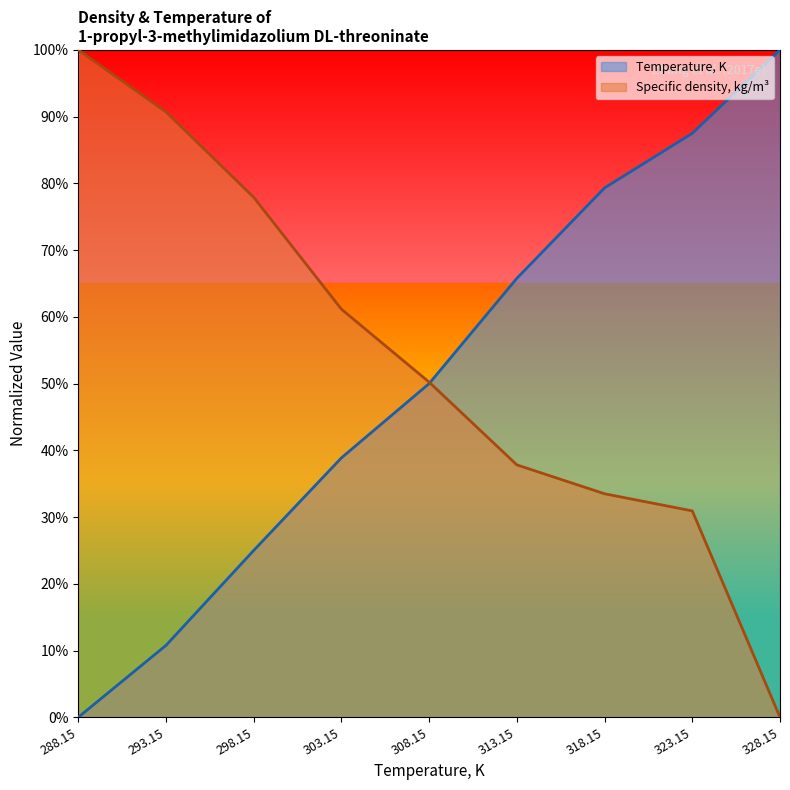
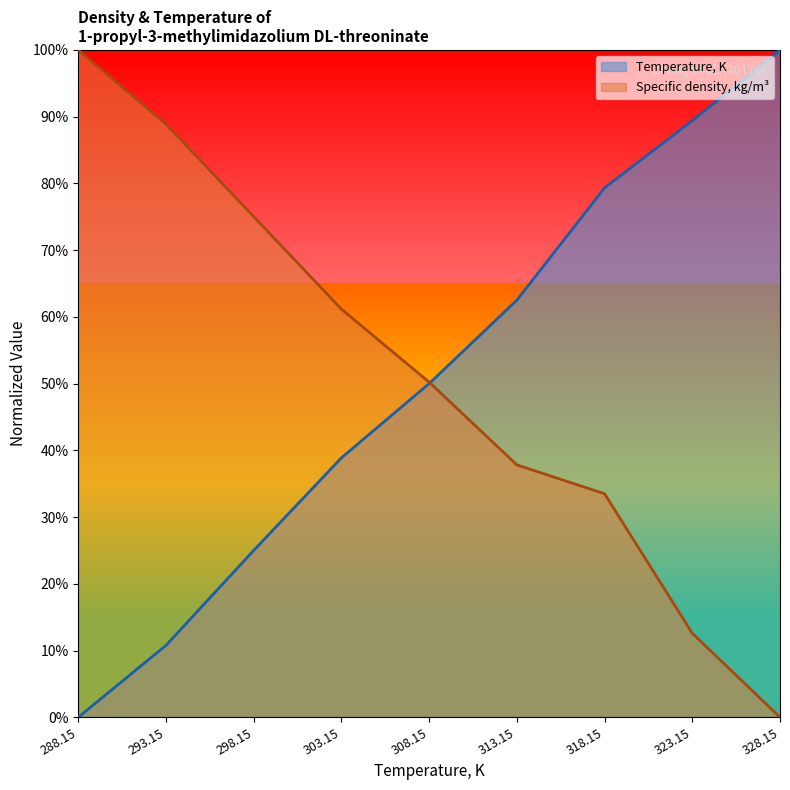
  {
    "Temperature, K": {
      "288.15": "0%",
      "293.15": "11%",
      "298.15": "25%",
      "303.15": "39%",
-     "313.15": "66%",
+     "313.15": "63%",
      "318.15": "79%",
-     "323.15": "88%"
+     "323.15": "89%"
    },
    "Specific density, kg/m³": {
      "288.15": "100%",
-     "293.15": "91%",
-     "298.15": "78%",
+     "293.15": "89%",
+     "298.15": "75%",
      "303.15": "61%",
      "313.15": "38%",
      "318.15": "33%",
-     "323.15": "31%",
+     "323.15": "13%",
      "328.15": "0%"
    }
  }
